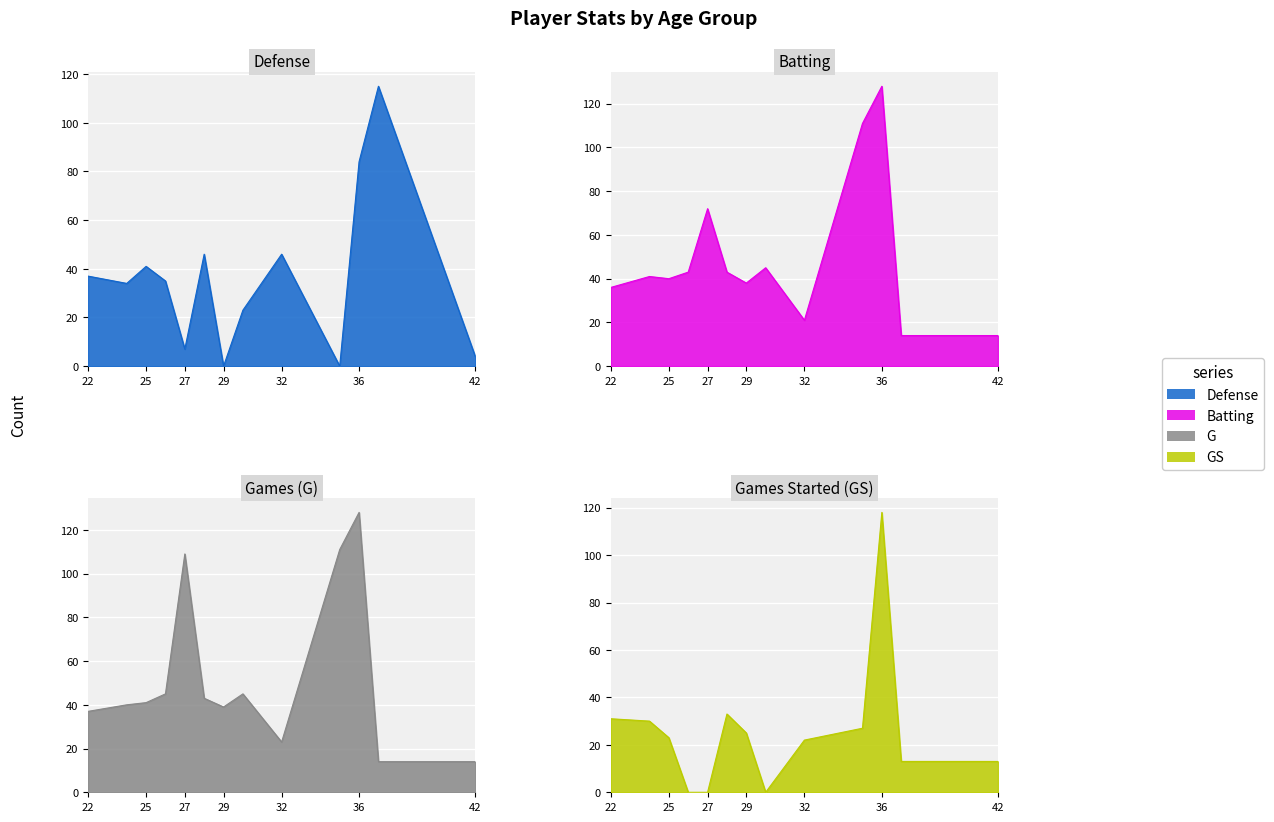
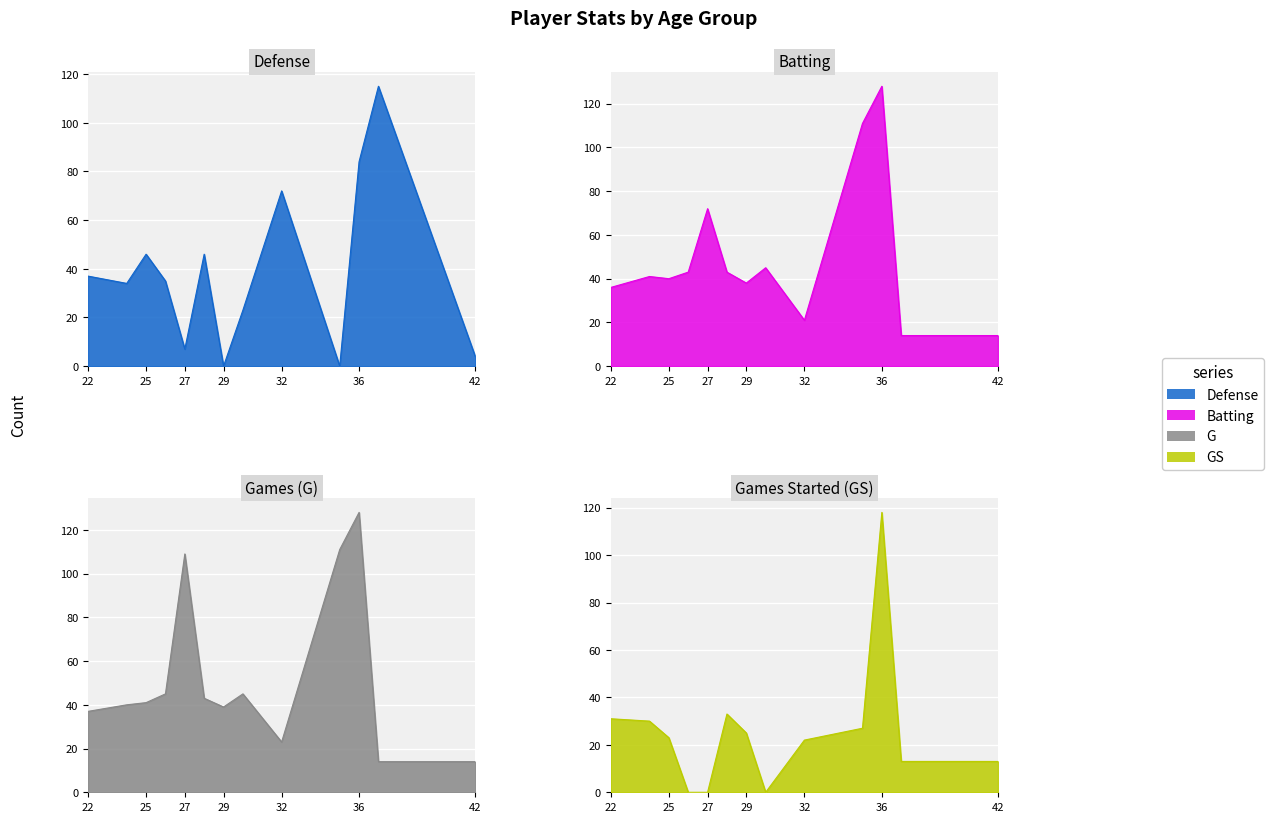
  {
    "Defense": {
      "22": 37,
-     "25": 41,
+     "25": 46,
      "27": 7,
      "29": 0,
-     "32": 46,
+     "32": 72,
      "36": 84,
      "42": 4
    },
    "Batting": {
      "22": 36,
      "25": 40,
      "27": 72,
      "29": 38,
      "32": 21,
      "36": 128,
      "42": 14
    },
    "Games (G)": {
      "22": 37,
      "25": 41,
      "27": 109,
      "29": 39,
      "32": 23,
      "36": 128,
      "42": 14
    },
    "Games Started (GS)": {
      "22": 31,
      "25": 23,
      "27": 0,
      "29": 25,
      "32": 22,
      "36": 118,
      "42": 13
    }
  }
